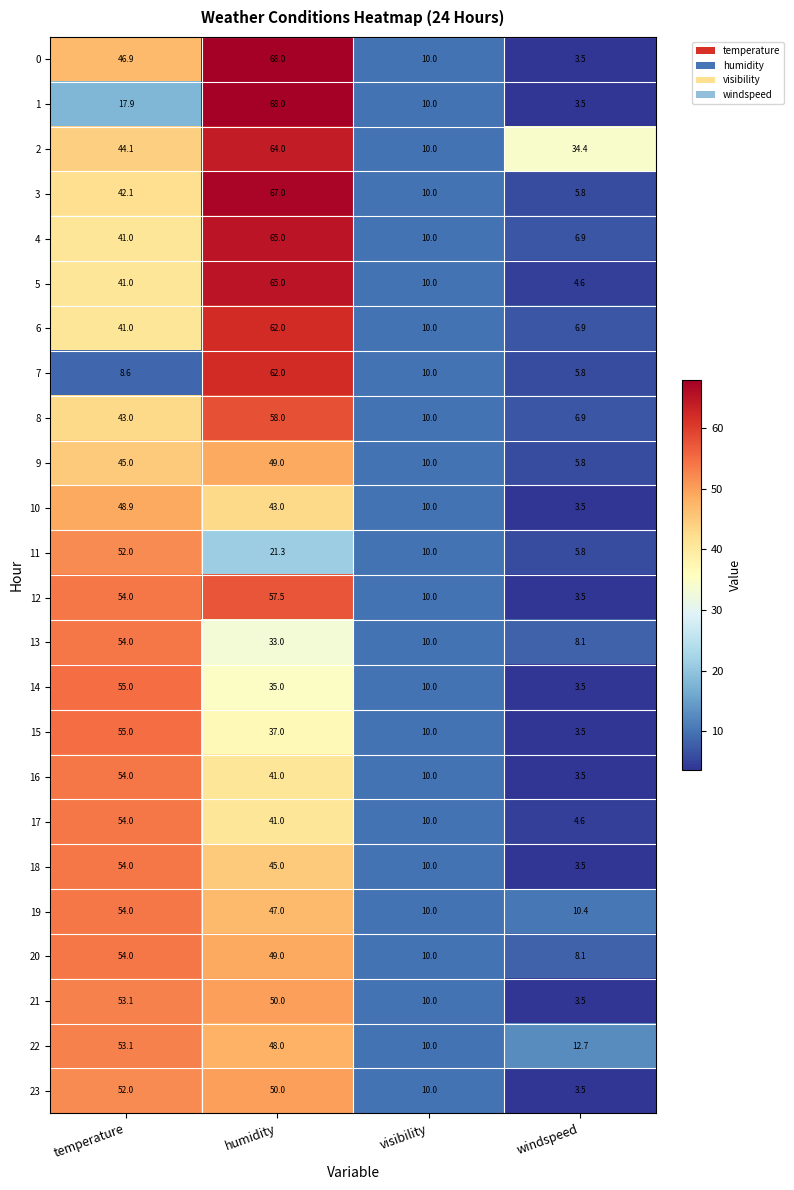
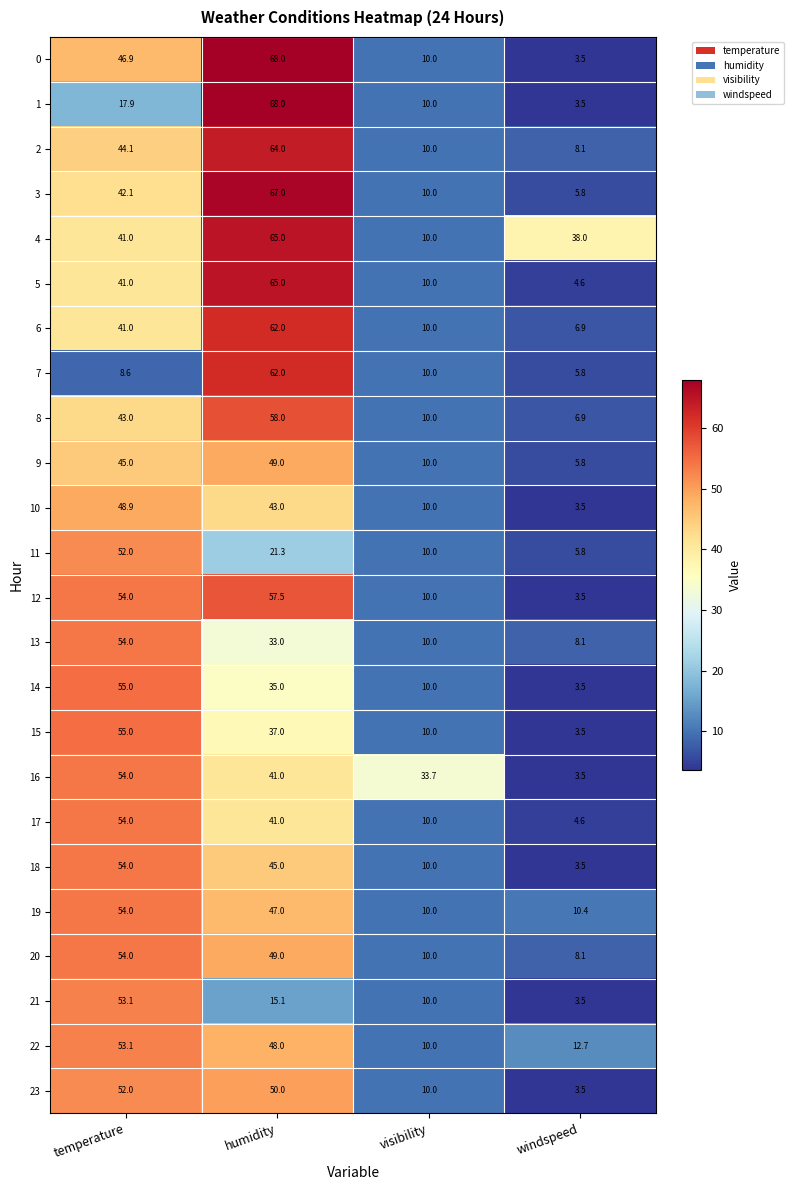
  {
    "0": {
      "temperature": 46.9,
      "humidity": 68.0,
      "visibility": 10.0,
      "windspeed": 3.5
    },
    "1": {
      "temperature": 17.9,
      "humidity": 68.0,
      "visibility": 10.0,
      "windspeed": 3.5
    },
    "2": {
      "temperature": 44.1,
      "humidity": 64.0,
      "visibility": 10.0,
-     "windspeed": 34.4
+     "windspeed": 8.1
    },
    "3": {
      "temperature": 42.1,
      "humidity": 67.0,
      "visibility": 10.0,
      "windspeed": 5.8
    },
    "4": {
      "temperature": 41.0,
      "humidity": 65.0,
      "visibility": 10.0,
-     "windspeed": 6.9
+     "windspeed": 38.0
    },
    "5": {
      "temperature": 41.0,
      "humidity": 65.0,
      "visibility": 10.0,
      "windspeed": 4.6
    },
    "6": {
      "temperature": 41.0,
      "humidity": 62.0,
      "visibility": 10.0,
      "windspeed": 6.9
    },
    "7": {
      "temperature": 8.6,
      "humidity": 62.0,
      "visibility": 10.0,
      "windspeed": 5.8
    },
    "8": {
      "temperature": 43.0,
      "humidity": 58.0,
      "visibility": 10.0,
      "windspeed": 6.9
    },
    "9": {
      "temperature": 45.0,
      "humidity": 49.0,
      "visibility": 10.0,
      "windspeed": 5.8
    },
    "10": {
      "temperature": 48.9,
      "humidity": 43.0,
      "visibility": 10.0,
      "windspeed": 3.5
    },
    "11": {
      "temperature": 52.0,
      "humidity": 21.3,
      "visibility": 10.0,
      "windspeed": 5.8
    },
    "12": {
      "temperature": 54.0,
      "humidity": 57.5,
      "visibility": 10.0,
      "windspeed": 3.5
    },
    "13": {
      "temperature": 54.0,
      "humidity": 33.0,
      "visibility": 10.0,
      "windspeed": 8.1
    },
    "14": {
      "temperature": 55.0,
      "humidity": 35.0,
      "visibility": 10.0,
      "windspeed": 3.5
    },
    "15": {
      "temperature": 55.0,
      "humidity": 37.0,
      "visibility": 10.0,
      "windspeed": 3.5
    },
    "16": {
      "temperature": 54.0,
      "humidity": 41.0,
-     "visibility": 10.0,
+     "visibility": 33.7,
      "windspeed": 3.5
    },
    "17": {
      "temperature": 54.0,
      "humidity": 41.0,
      "visibility": 10.0,
      "windspeed": 4.6
    },
    "18": {
      "temperature": 54.0,
      "humidity": 45.0,
      "visibility": 10.0,
      "windspeed": 3.5
    },
    "19": {
      "temperature": 54.0,
      "humidity": 47.0,
      "visibility": 10.0,
      "windspeed": 10.4
    },
    "20": {
      "temperature": 54.0,
      "humidity": 49.0,
      "visibility": 10.0,
      "windspeed": 8.1
    },
    "21": {
      "temperature": 53.1,
-     "humidity": 50.0,
+     "humidity": 15.1,
      "visibility": 10.0,
      "windspeed": 3.5
    },
    "22": {
      "temperature": 53.1,
      "humidity": 48.0,
      "visibility": 10.0,
      "windspeed": 12.7
    },
    "23": {
      "temperature": 52.0,
      "humidity": 50.0,
      "visibility": 10.0,
      "windspeed": 3.5
    }
  }
